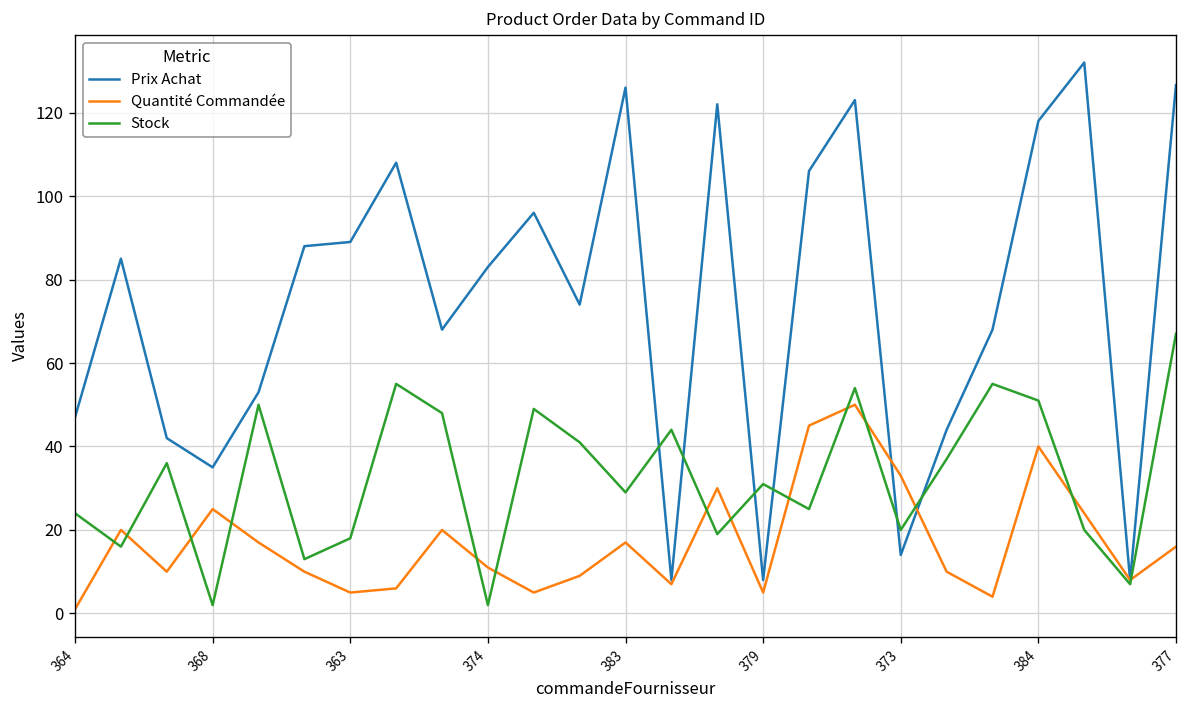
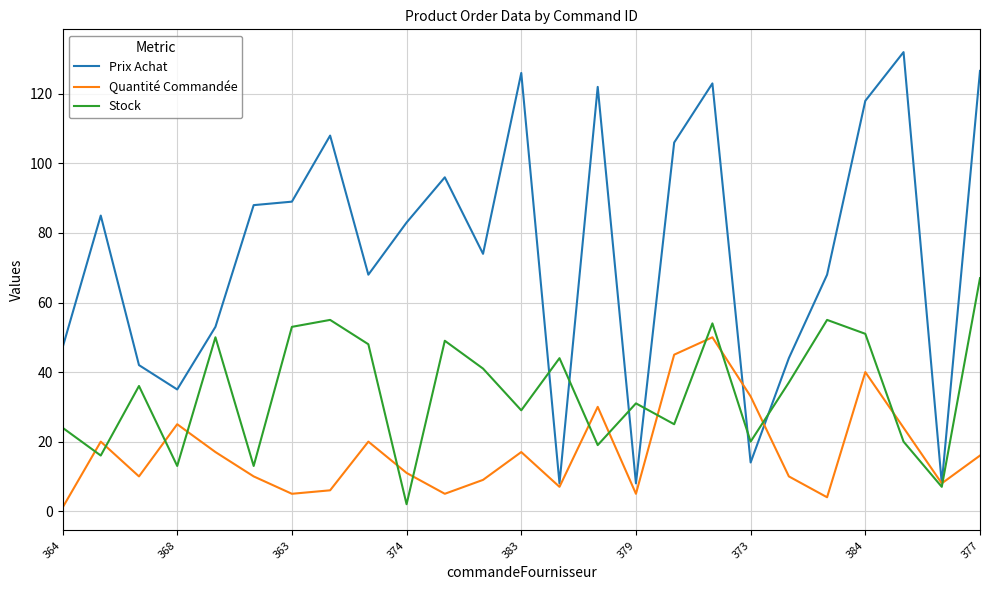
  {
    "Prix Achat": {
      "364": 47,
      "368": 35,
      "363": 89,
      "374": 83,
      "383": 126,
      "379": 8,
      "373": 14,
      "384": 118,
      "377": 127
    },
    "Quantité Commandée": {
      "364": 1,
      "368": 25,
      "363": 5,
      "374": 11,
      "383": 17,
      "379": 5,
      "373": 33,
      "384": 40,
      "377": 16
    },
    "Stock": {
      "364": 24,
-     "368": 2,
-     "363": 18,
+     "368": 13,
+     "363": 53,
      "374": 2,
      "383": 29,
      "379": 31,
      "373": 20,
      "384": 51,
      "377": 67
    }
  }
